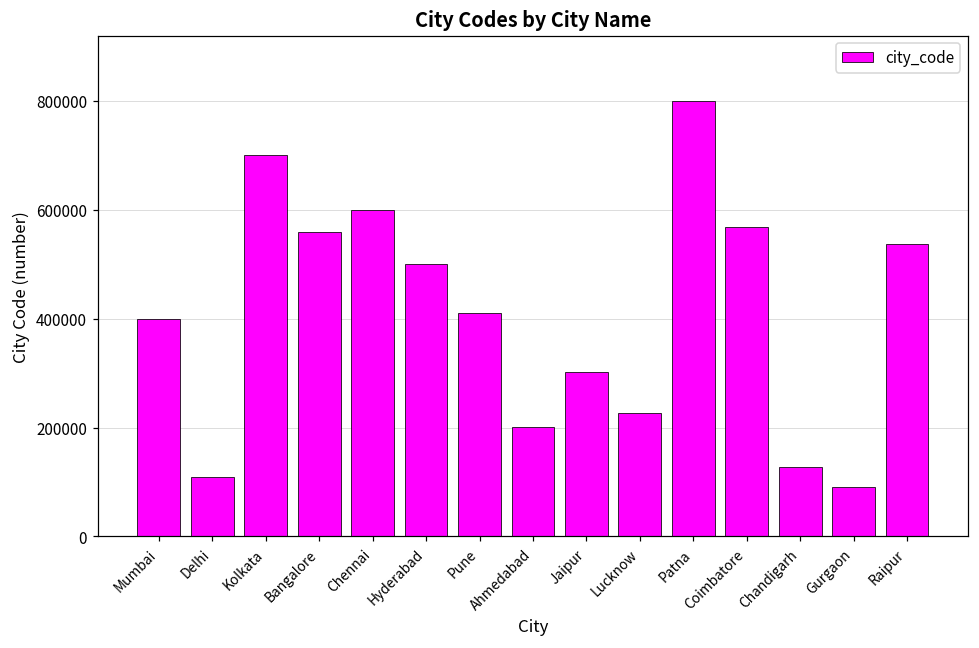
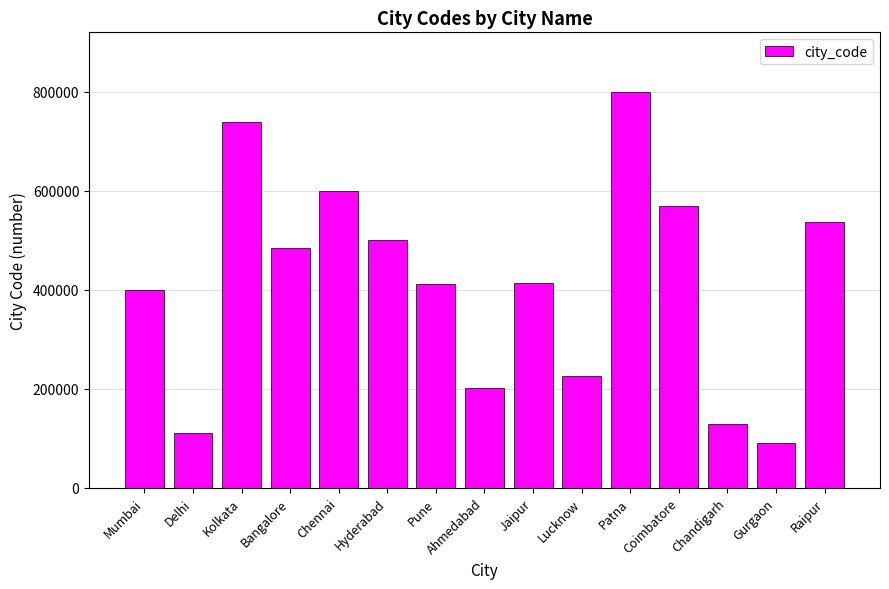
  {
    "Mumbai": 400000,
    "Delhi": 110000,
-   "Kolkata": 700000,
-   "Bangalore": 560000,
+   "Kolkata": 740000,
+   "Bangalore": 480000,
    "Chennai": 600000,
    "Hyderabad": 500000,
    "Pune": 410000,
    "Ahmedabad": 200000,
-   "Jaipur": 300000,
+   "Jaipur": 410000,
    "Lucknow": 230000,
    "Patna": 800000,
    "Coimbatore": 570000,
    "Chandigarh": 130000,
    "Gurgaon": 90000,
    "Raipur": 540000
  }
